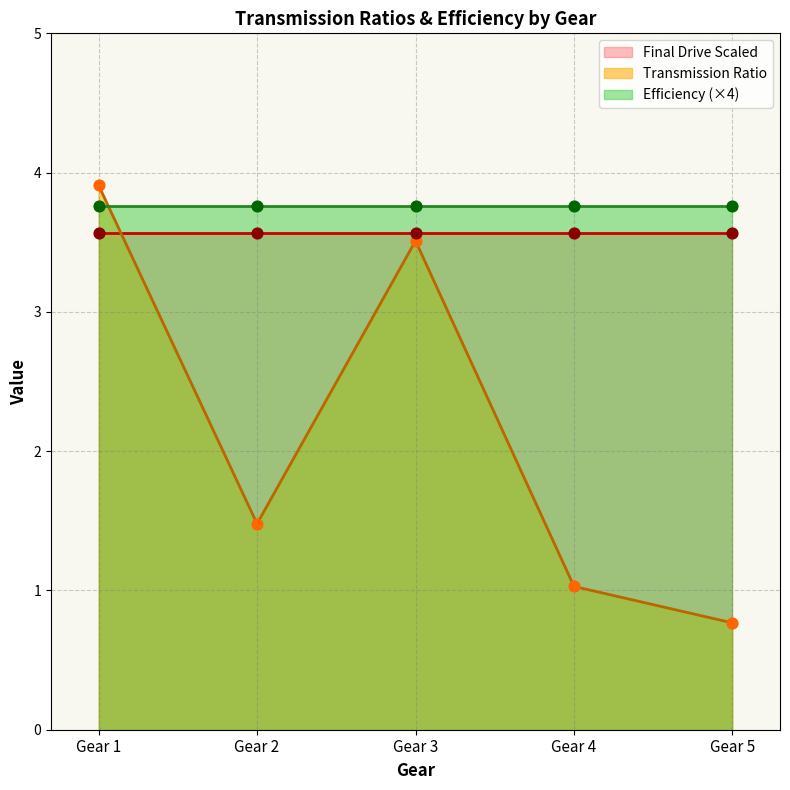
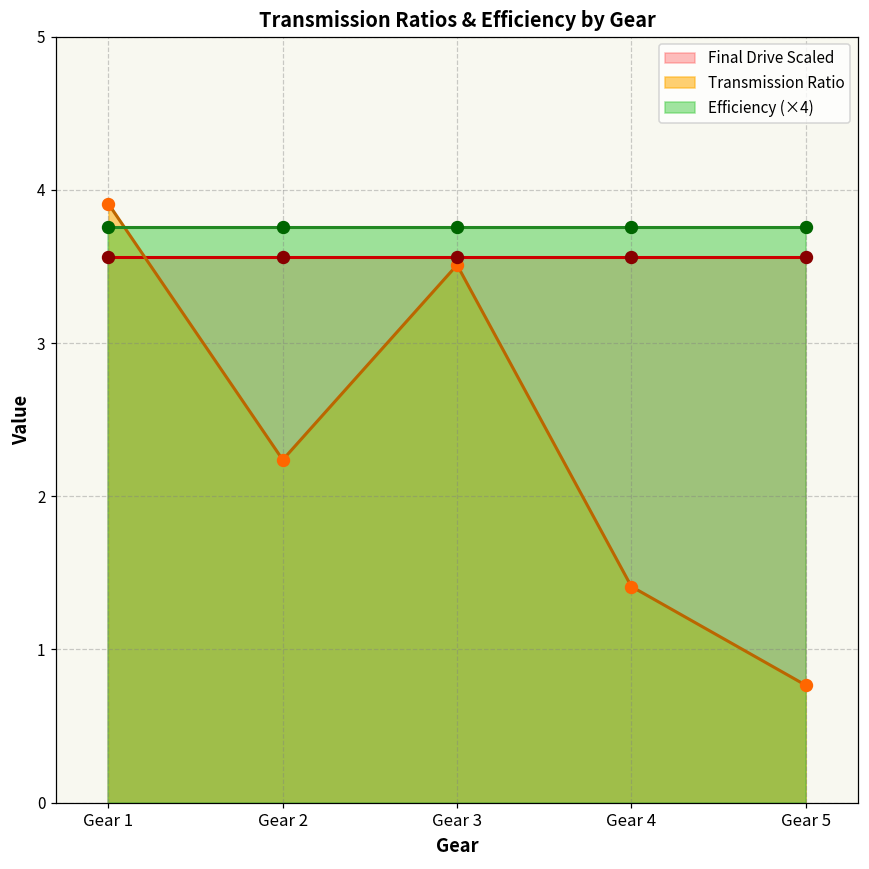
  {
    "Final Drive Scaled": {
      "Gear 1": 3.56,
      "Gear 2": 3.56,
      "Gear 3": 3.56,
      "Gear 4": 3.56,
      "Gear 5": 3.56
    },
    "Transmission Ratio": {
      "Gear 1": 3.91,
-     "Gear 2": 1.48,
+     "Gear 2": 2.24,
      "Gear 3": 3.51,
-     "Gear 4": 1.03,
+     "Gear 4": 1.41,
      "Gear 5": 0.77
    },
    "Efficiency (×4)": {
      "Gear 1": 3.76,
      "Gear 2": 3.76,
      "Gear 3": 3.76,
      "Gear 4": 3.76,
      "Gear 5": 3.76
    }
  }
